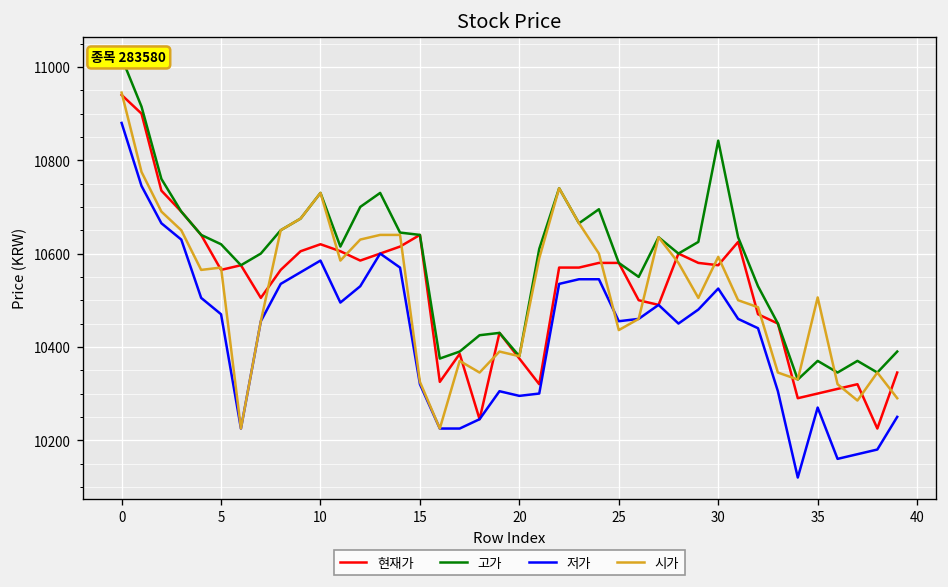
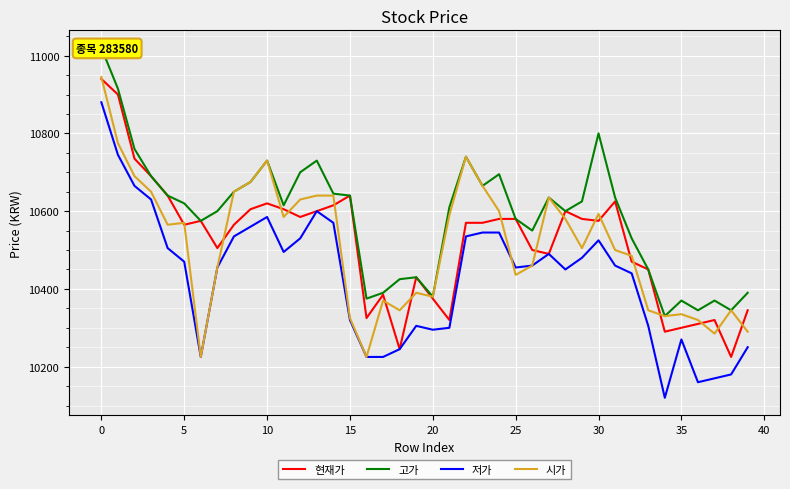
  {
    "현재가": {
      "10": 10620,
      "30": 10580,
      "35": 10300
    },
    "고가": {
      "5": 10620,
-     "30": 10840,
+     "30": 10800,
      "35": 10370
    },
    "저가": {
      "0": 10880,
      "5": 10470,
      "10": 10590,
      "20": 10300,
      "25": 10460,
      "30": 10530,
      "35": 10270
    },
    "시가": {
      "25": 10440,
      "30": 10590,
-     "35": 10510
+     "35": 10340
    }
  }
